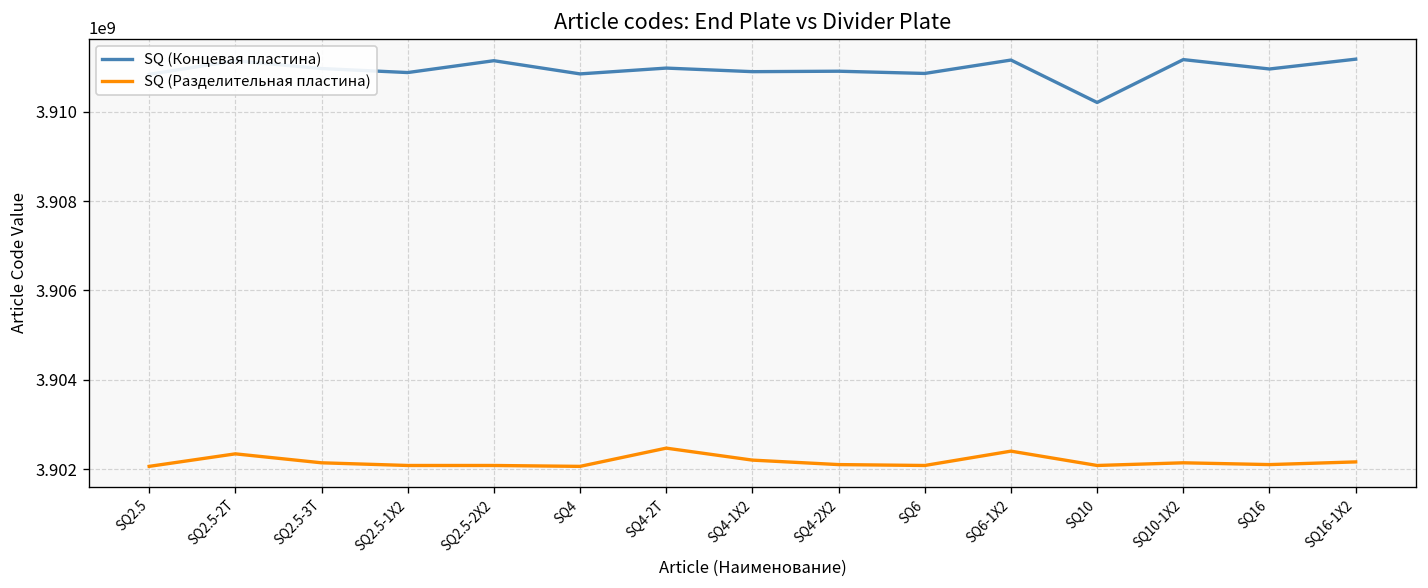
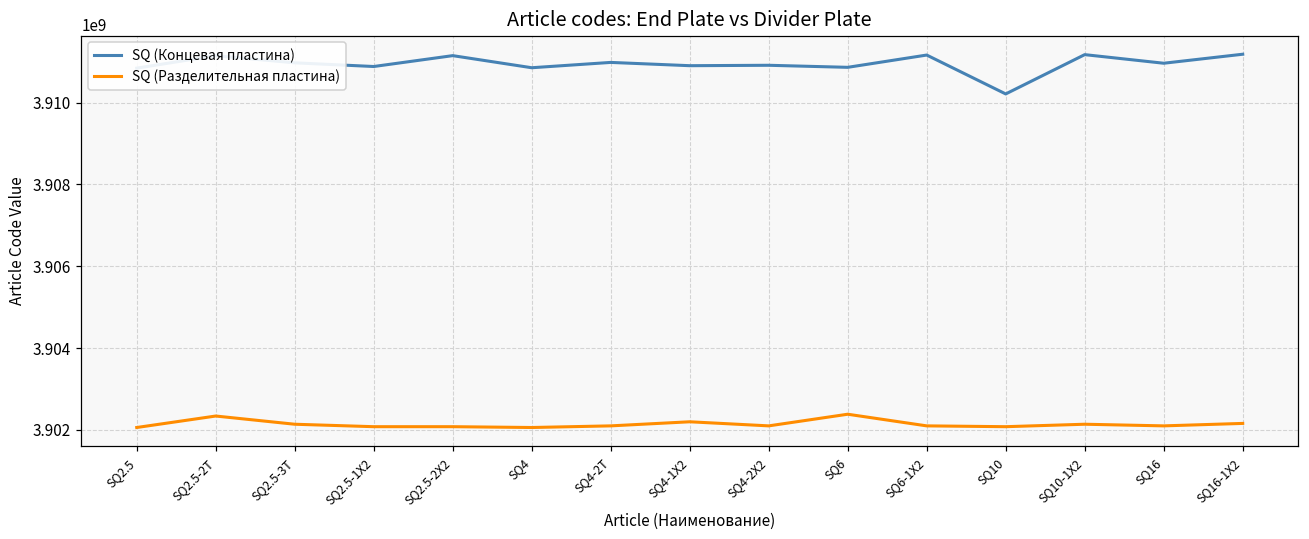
  {
    "SQ (Концевая пластина)": {
      "SQ2.5-1X2": 3910900000,
      "SQ2.5-2X2": 3911100000,
      "SQ4": 3910900000,
      "SQ4-2T": 3911000000,
      "SQ4-1X2": 3910900000,
      "SQ4-2X2": 3910900000,
      "SQ6": 3910900000,
      "SQ6-1X2": 3911200000,
      "SQ10": 3910200000,
      "SQ10-1X2": 3911200000,
      "SQ16": 3911000000,
      "SQ16-1X2": 3911200000
    },
    "SQ (Разделительная пластина)": {
      "SQ2.5": 3902100000,
      "SQ2.5-2T": 3902300000,
      "SQ2.5-3T": 3902100000,
      "SQ2.5-1X2": 3902100000,
      "SQ2.5-2X2": 3902100000,
      "SQ4": 3902100000,
-     "SQ4-2T": 3902500000,
+     "SQ4-2T": 3902100000,
      "SQ4-1X2": 3902200000,
      "SQ4-2X2": 3902100000,
-     "SQ6": 3902100000,
-     "SQ6-1X2": 3902400000,
+     "SQ6": 3902400000,
+     "SQ6-1X2": 3902100000,
      "SQ10": 3902100000,
      "SQ10-1X2": 3902100000,
      "SQ16": 3902100000,
      "SQ16-1X2": 3902200000
    }
  }
